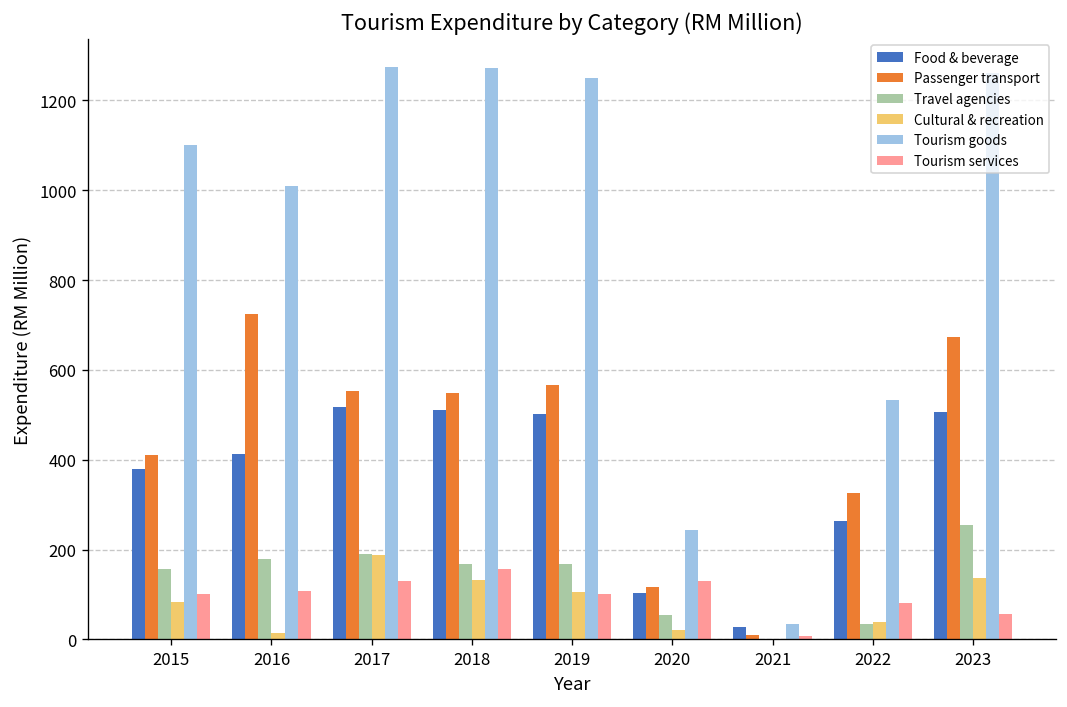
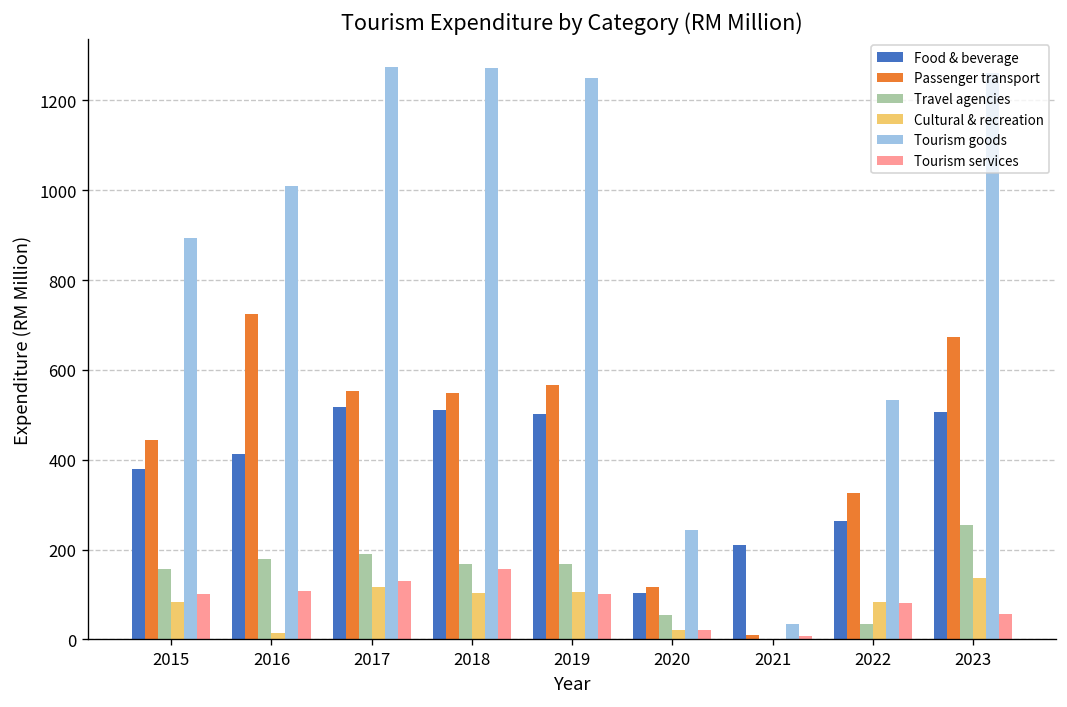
  {
    "Food & beverage": {
      "2015": 380,
      "2016": 410,
      "2017": 520,
      "2018": 510,
      "2019": 500,
      "2020": 100,
-     "2021": 30,
+     "2021": 210,
      "2022": 260,
      "2023": 510
    },
    "Passenger transport": {
-     "2015": 410,
+     "2015": 440,
      "2016": 720,
      "2017": 550,
      "2018": 550,
      "2019": 570,
      "2020": 120,
      "2021": 10,
      "2022": 330,
      "2023": 670
    },
    "Travel agencies": {
      "2015": 160,
      "2016": 180,
      "2017": 190,
      "2018": 170,
      "2019": 170,
      "2020": 50,
      "2022": 40,
      "2023": 260
    },
    "Cultural & recreation": {
      "2015": 80,
      "2016": 10,
-     "2017": 190,
-     "2018": 130,
+     "2017": 120,
+     "2018": 100,
      "2019": 110,
      "2020": 20,
-     "2022": 40,
+     "2022": 80,
      "2023": 140
    },
    "Tourism goods": {
-     "2015": 1100,
+     "2015": 890,
      "2016": 1010,
      "2017": 1270,
      "2018": 1270,
      "2019": 1250,
      "2020": 240,
      "2021": 30,
      "2022": 530
    },
    "Tourism services": {
      "2015": 100,
      "2016": 110,
      "2017": 130,
      "2018": 160,
      "2019": 100,
-     "2020": 130,
+     "2020": 20,
      "2021": 10,
      "2022": 80,
      "2023": 60
    }
  }
